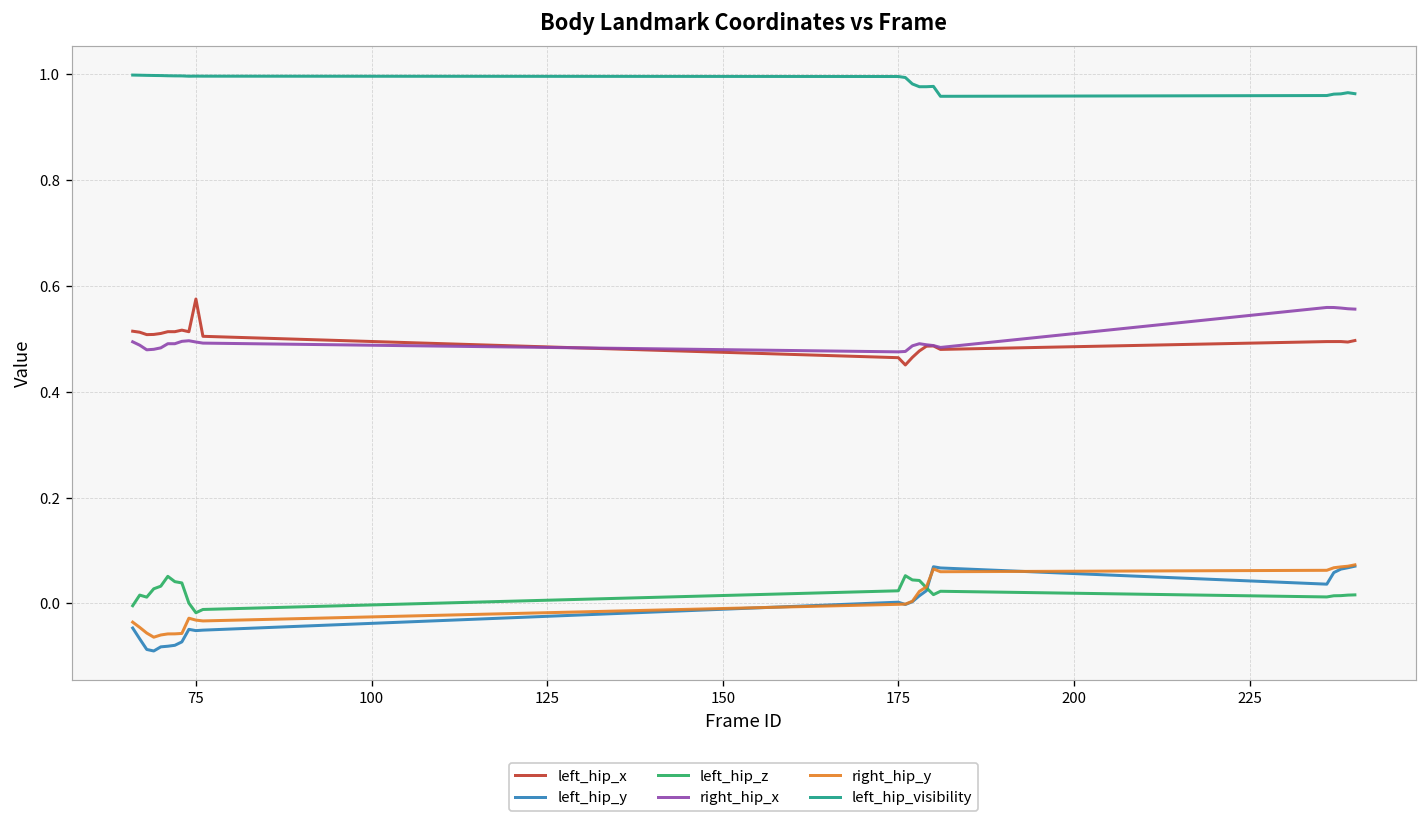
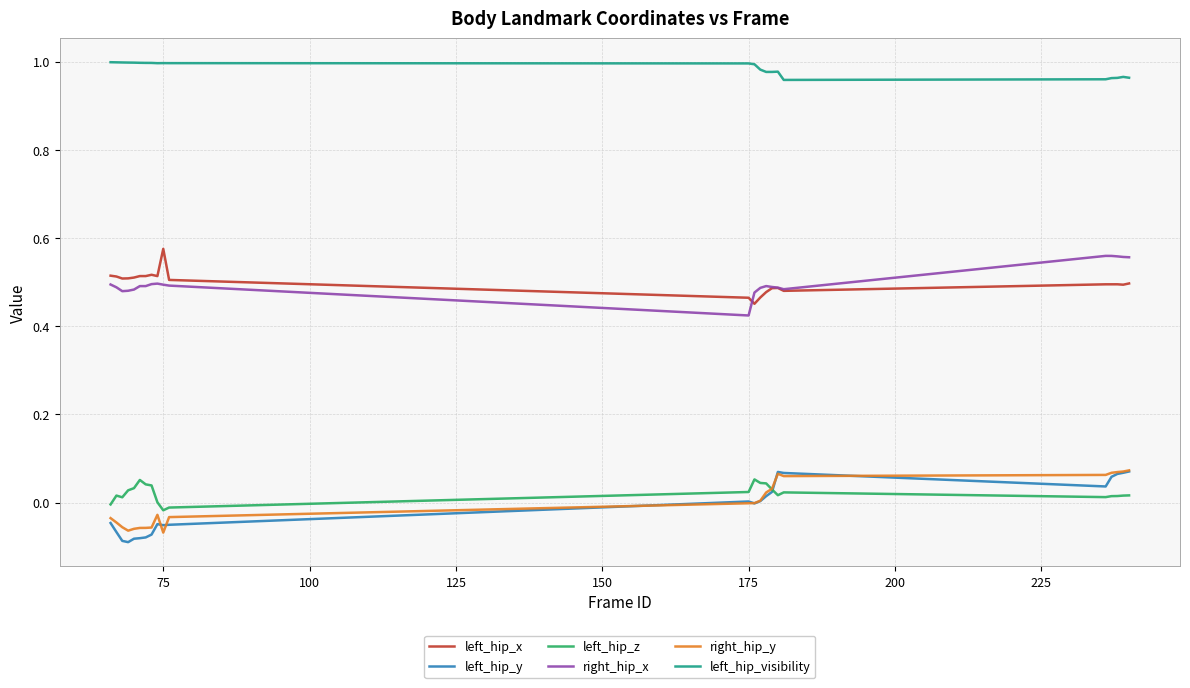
  {
    "left_hip_x": {
      "75": 0.58,
      "175": 0.46
    },
    "left_hip_y": {
      "75": -0.05
    },
    "right_hip_x": {
      "75": 0.49,
-     "175": 0.48
+     "175": 0.42
    },
    "right_hip_y": {
-     "75": -0.03
+     "75": -0.07
    }
  }
